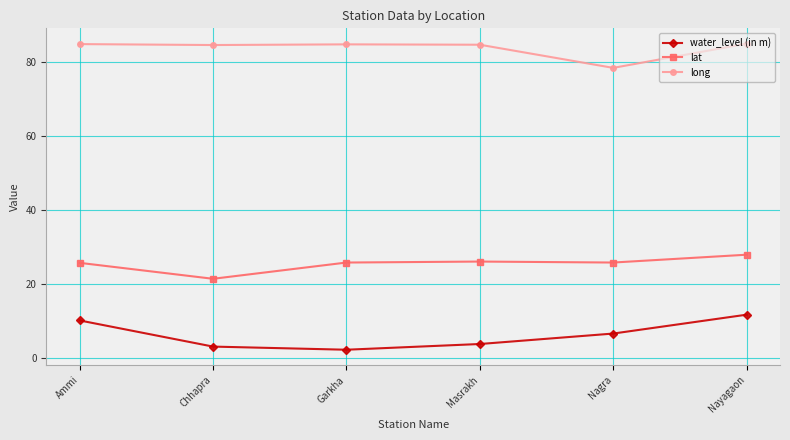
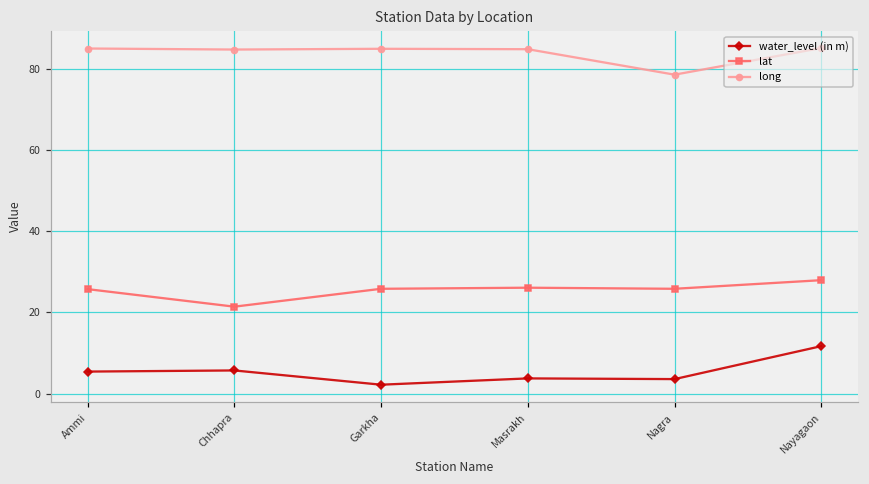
  {
    "water_level (in m)": {
-     "Ammi": 10,
-     "Chhapra": 3,
+     "Ammi": 5,
+     "Chhapra": 6,
      "Garkha": 2,
      "Masrakh": 4,
-     "Nagra": 7,
+     "Nagra": 4,
      "Nayagaon": 12
    },
    "lat": {
      "Ammi": 26,
      "Chhapra": 21,
      "Garkha": 26,
      "Masrakh": 26,
      "Nagra": 26,
      "Nayagaon": 28
    },
    "long": {
      "Ammi": 85,
      "Chhapra": 85,
      "Garkha": 85,
      "Masrakh": 85,
      "Nagra": 79
    }
  }
